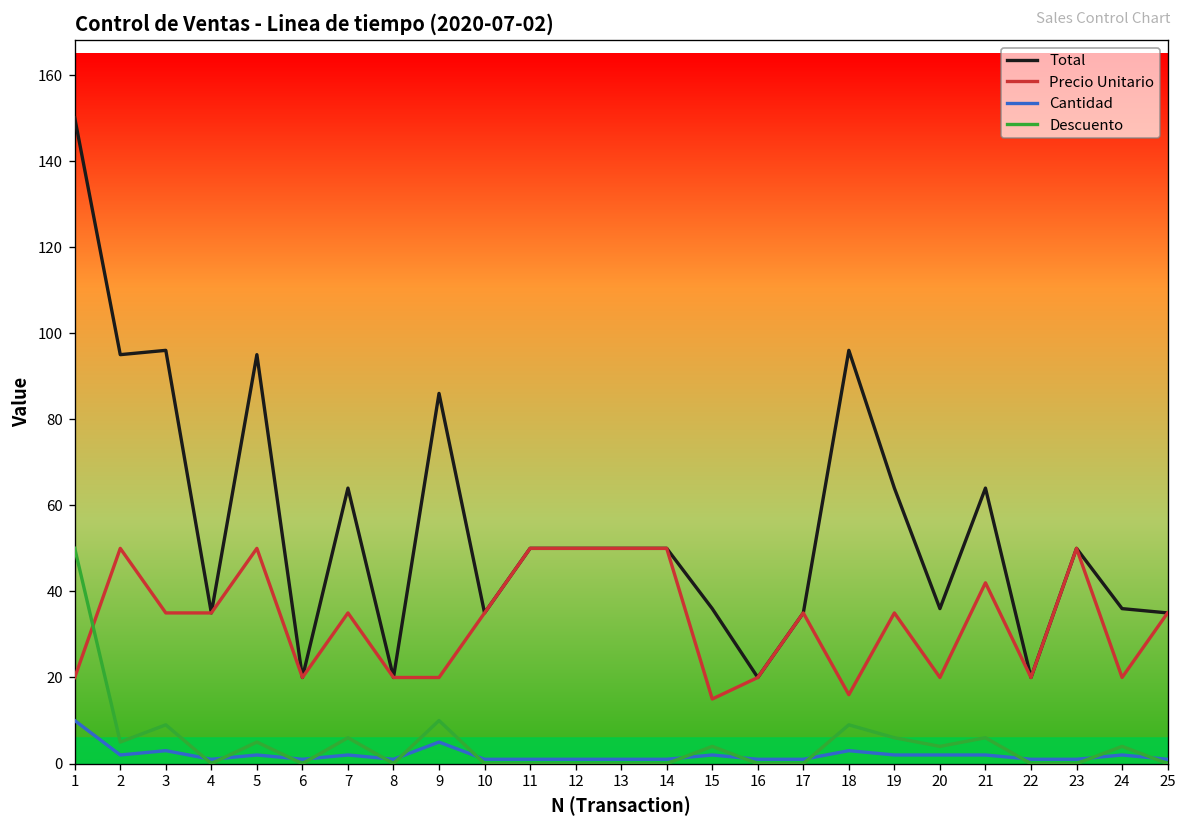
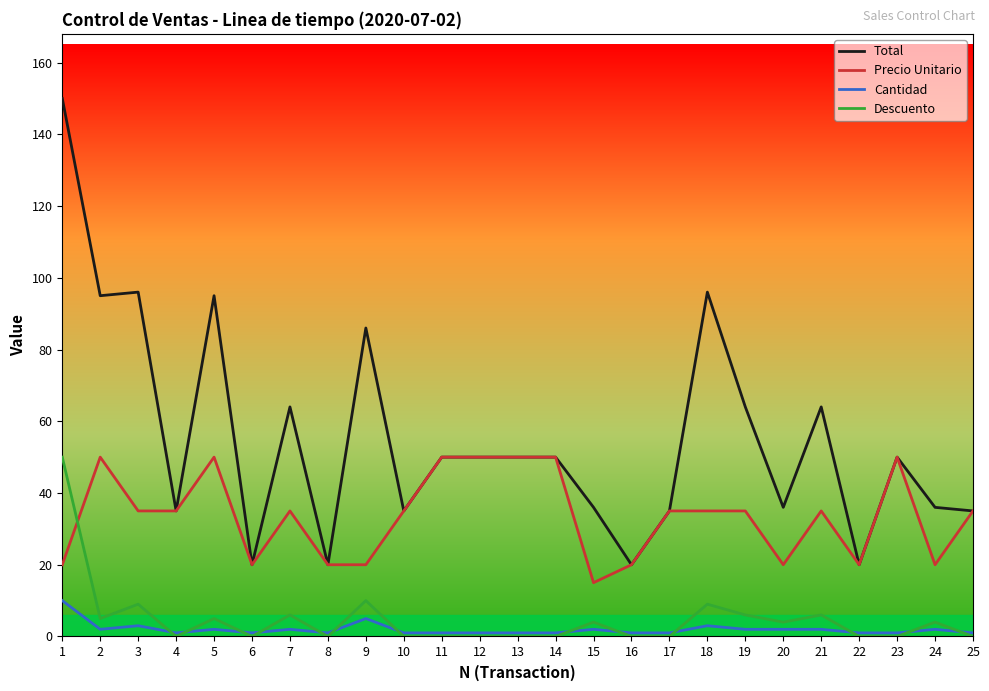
  {
    "Total": {
      "1": 150,
      "2": 95,
      "3": 96,
      "5": 95,
      "7": 64,
      "9": 86,
      "15": 36,
      "18": 96,
      "19": 64,
      "20": 36,
      "21": 64,
      "24": 36
    },
    "Precio Unitario": {
      "1": 20,
      "2": 50,
      "3": 35,
      "5": 50,
      "7": 35,
      "9": 20,
      "15": 15,
-     "18": 16,
+     "18": 35,
      "19": 35,
      "20": 20,
-     "21": 42,
+     "21": 35,
      "24": 20
    },
    "Cantidad": {
      "1": 10
    },
    "Descuento": {
      "1": 50,
      "3": 9,
      "9": 10,
      "18": 9
    }
  }
